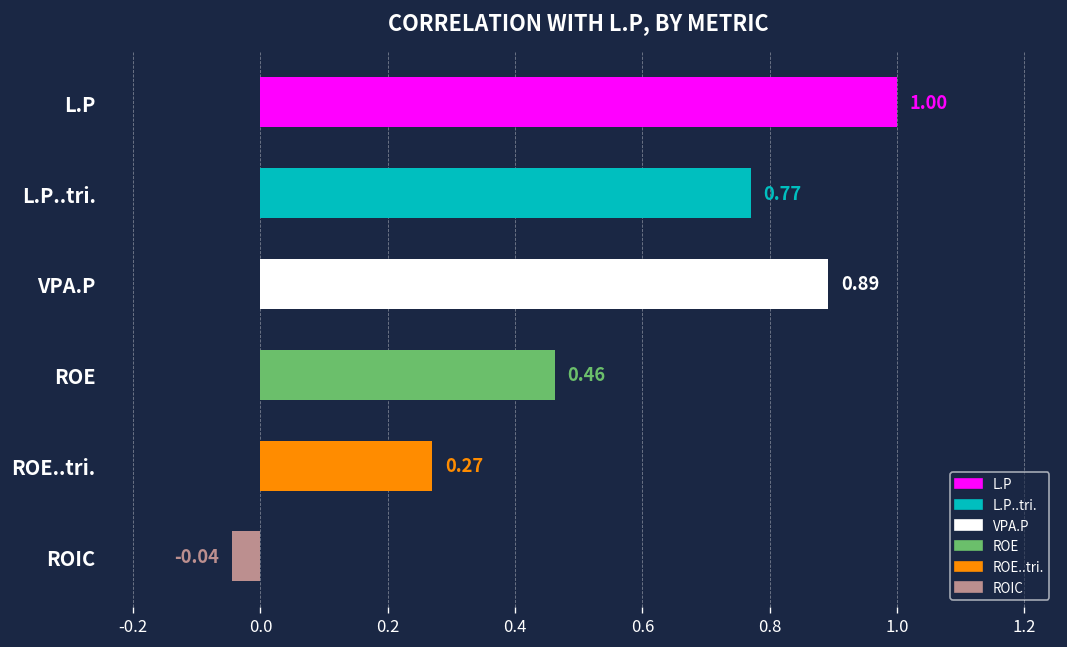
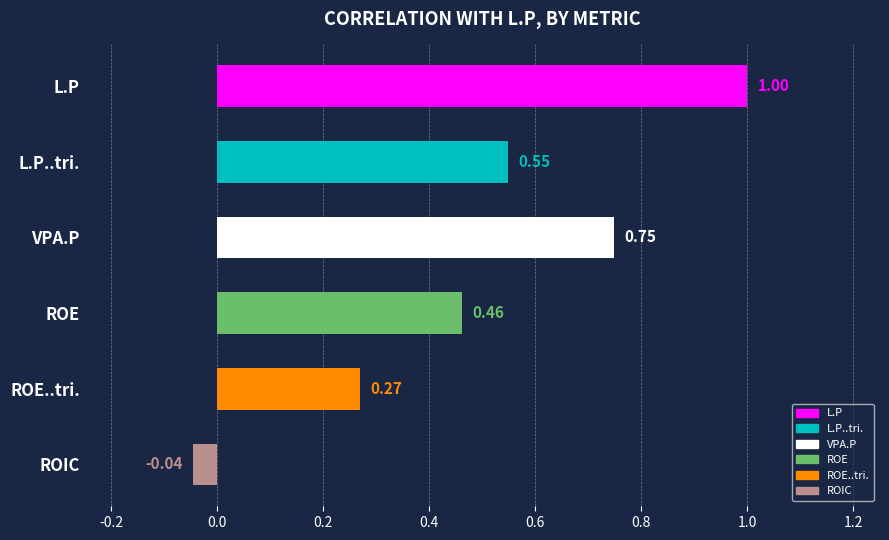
  {
    "L.P": 1.00,
-   "L.P..tri.": 0.77,
-   "VPA.P": 0.89,
+   "L.P..tri.": 0.55,
+   "VPA.P": 0.75,
    "ROE": 0.46,
    "ROE..tri.": 0.27,
    "ROIC": -0.04
  }
